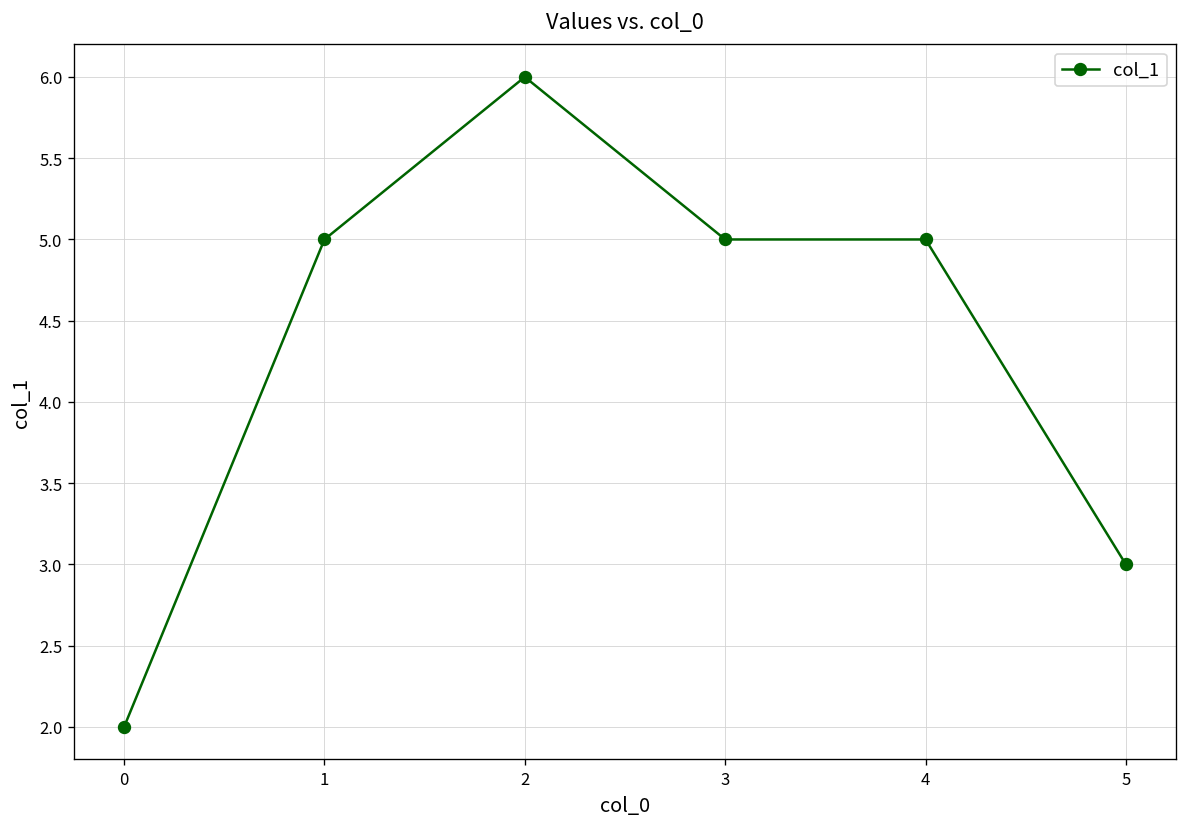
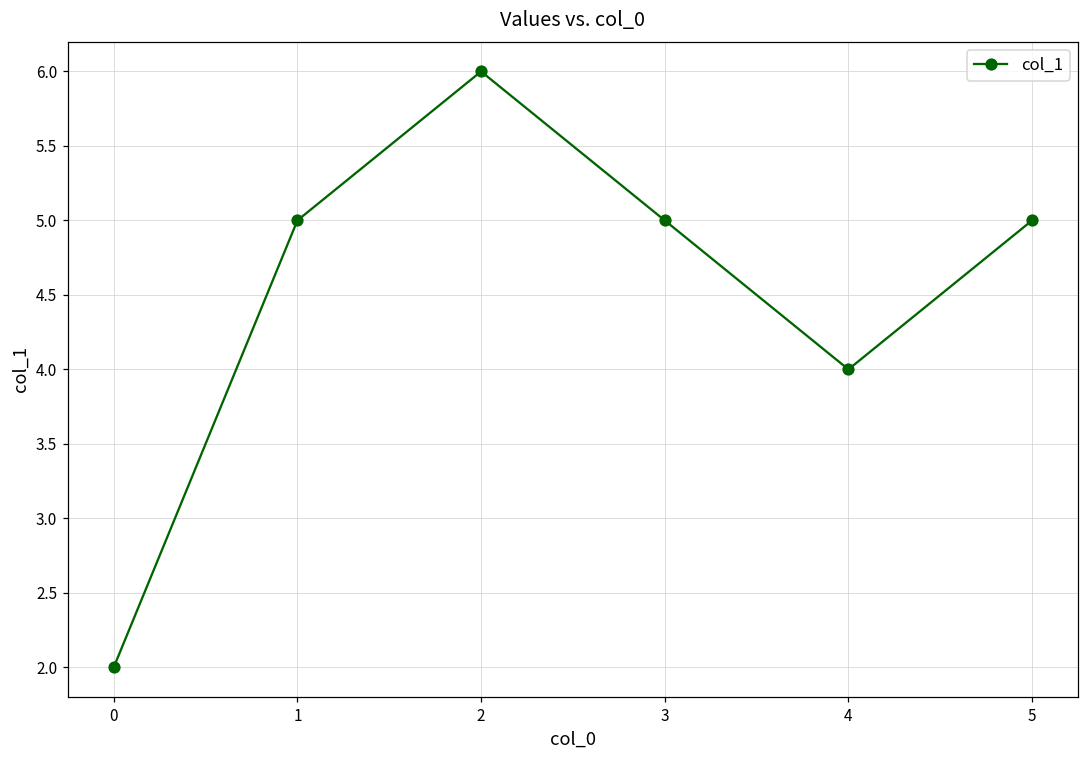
  {
    "0": 2,
    "1": 5,
    "2": 6,
    "3": 5,
-   "4": 5,
-   "5": 3
+   "4": 4,
+   "5": 5
  }
